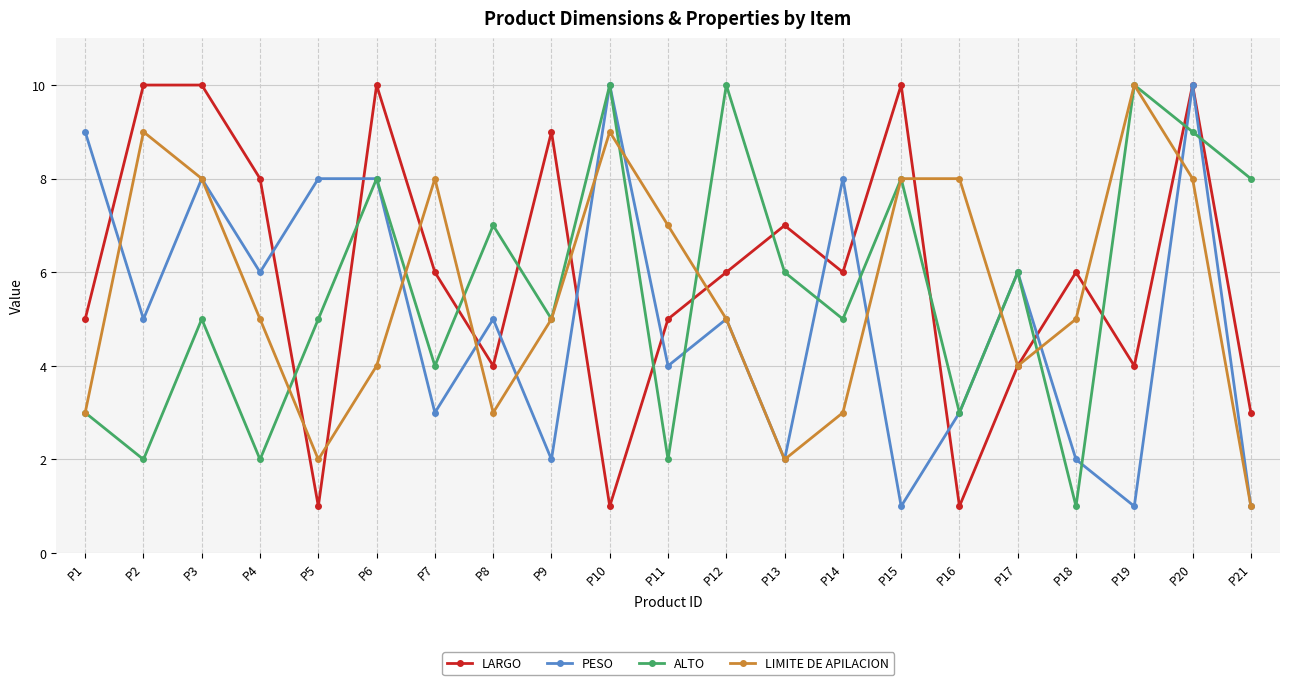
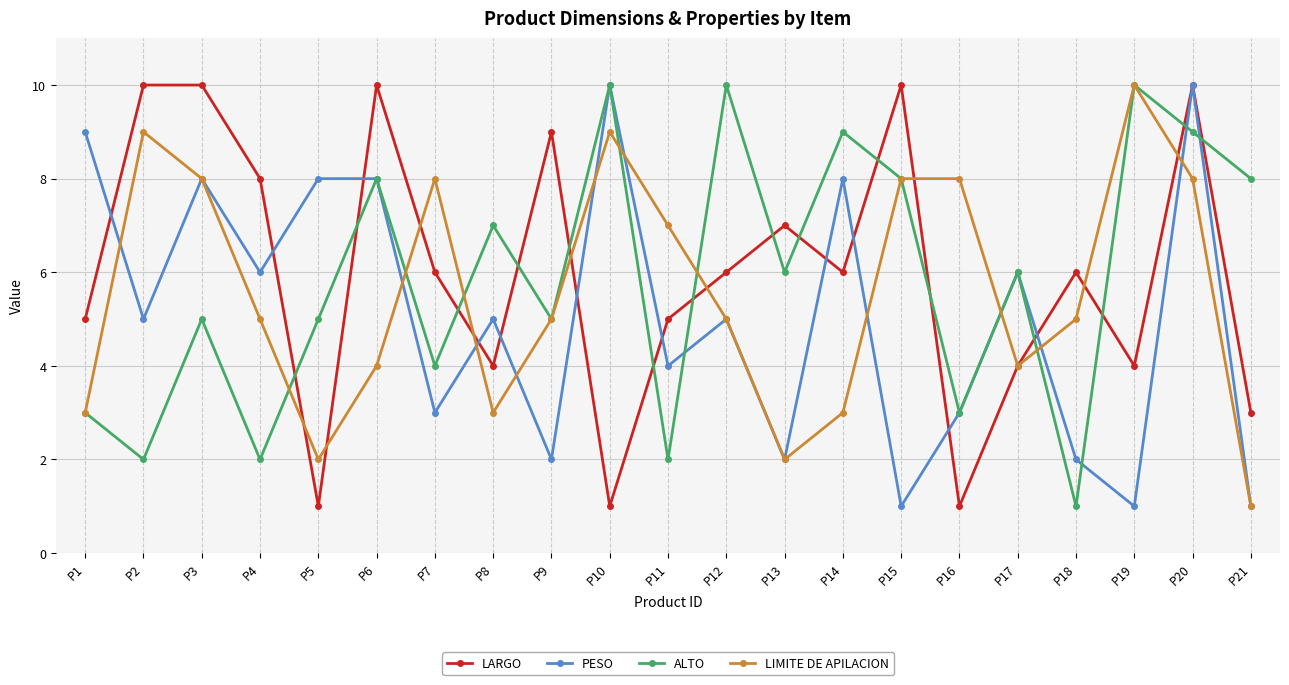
  {
    "LARGO": {
      "P1": 5,
      "P2": 10,
      "P3": 10,
      "P4": 8,
      "P5": 1,
      "P6": 10,
      "P7": 6,
      "P8": 4,
      "P9": 9,
      "P10": 1,
      "P11": 5,
      "P12": 6,
      "P13": 7,
      "P14": 6,
      "P15": 10,
      "P16": 1,
      "P18": 6,
      "P19": 4,
      "P21": 3
    },
    "PESO": {
      "P1": 9,
      "P2": 5,
      "P4": 6,
      "P5": 8,
      "P7": 3,
      "P8": 5,
      "P9": 2,
      "P11": 4,
      "P14": 8,
      "P15": 1,
      "P18": 2,
      "P19": 1
    },
    "ALTO": {
      "P2": 2,
      "P3": 5,
      "P4": 2,
      "P5": 5,
      "P7": 4,
      "P8": 7,
      "P11": 2,
      "P12": 10,
      "P13": 6,
-     "P14": 5,
+     "P14": 9,
      "P18": 1,
      "P20": 9,
      "P21": 8
    },
    "LIMITE DE APILACION": {
      "P2": 9,
      "P4": 5,
      "P5": 2,
      "P6": 4,
      "P7": 8,
      "P8": 3,
      "P10": 9,
      "P11": 7,
      "P14": 3,
      "P16": 8,
      "P18": 5,
      "P20": 8
    }
  }
